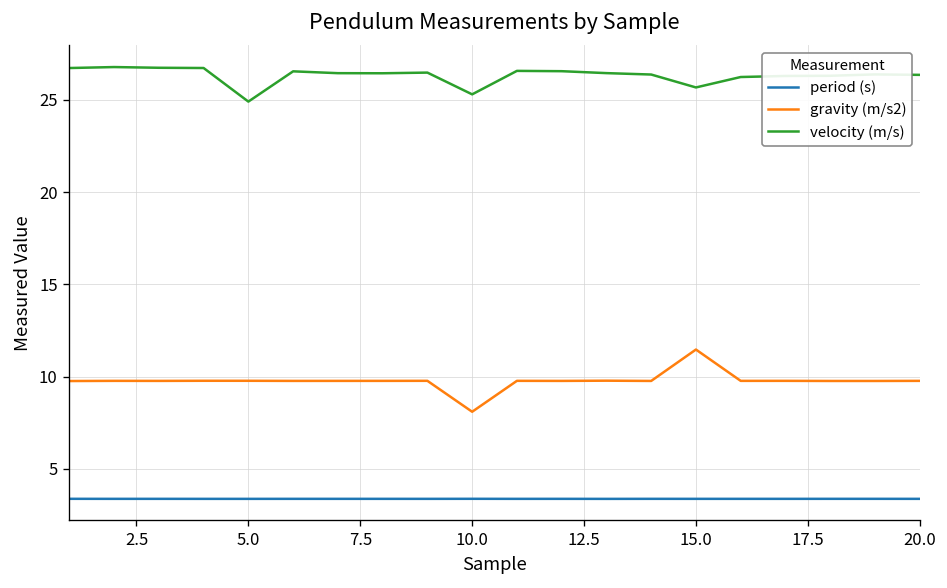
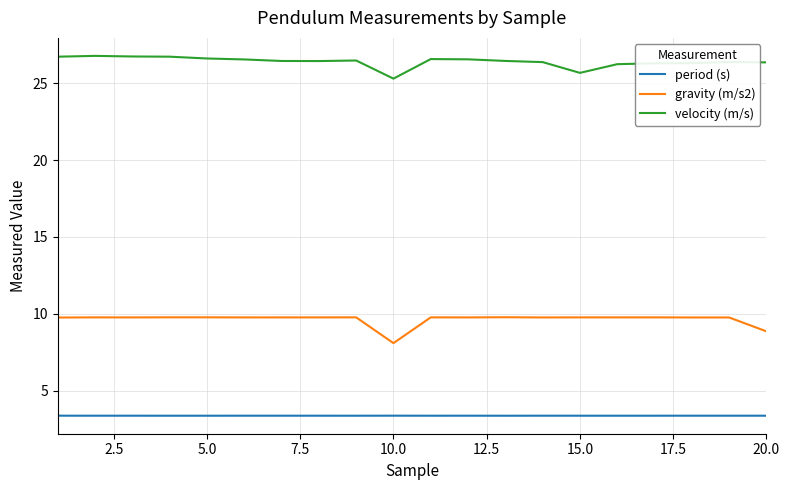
  {
    "period (s)": {
      "5.0": 3.4,
      "10.0": 3.4,
      "15.0": 3.4,
      "20.0": 3.4
    },
    "gravity (m/s2)": {
      "5.0": 9.8,
      "10.0": 8.1,
-     "15.0": 11.5,
-     "20.0": 9.8
+     "15.0": 9.8,
+     "20.0": 8.9
    },
    "velocity (m/s)": {
-     "5.0": 24.9,
+     "5.0": 26.6,
      "10.0": 25.3,
      "15.0": 25.7,
      "20.0": 26.4
    }
  }
